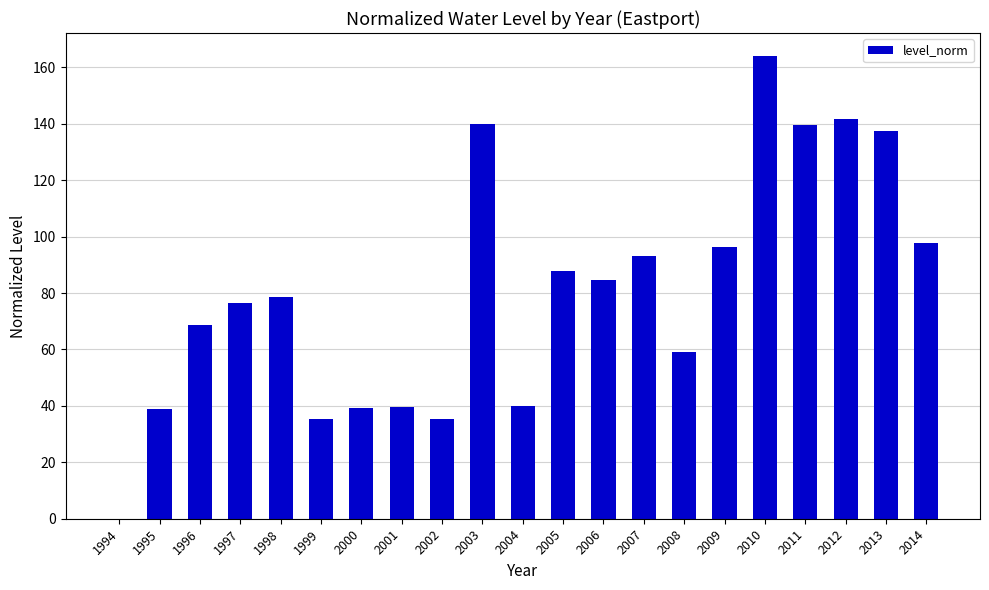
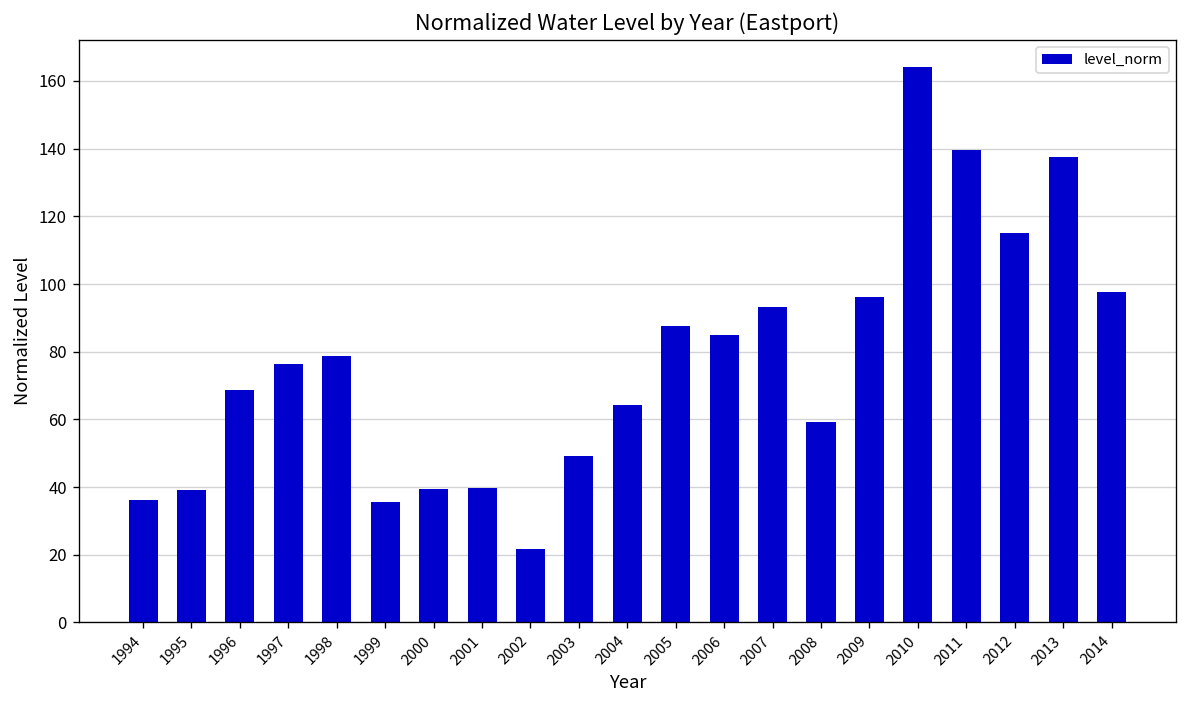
  {
-   "1994": 0,
+   "1994": 36,
    "1995": 39,
    "1996": 69,
    "1997": 76,
    "1998": 79,
    "1999": 36,
    "2000": 39,
    "2001": 40,
-   "2002": 36,
-   "2003": 140,
-   "2004": 40,
+   "2002": 22,
+   "2003": 49,
+   "2004": 64,
    "2005": 88,
    "2006": 85,
    "2007": 93,
    "2008": 59,
    "2009": 96,
    "2010": 164,
    "2011": 140,
-   "2012": 142,
+   "2012": 115,
    "2013": 138,
    "2014": 98
  }
